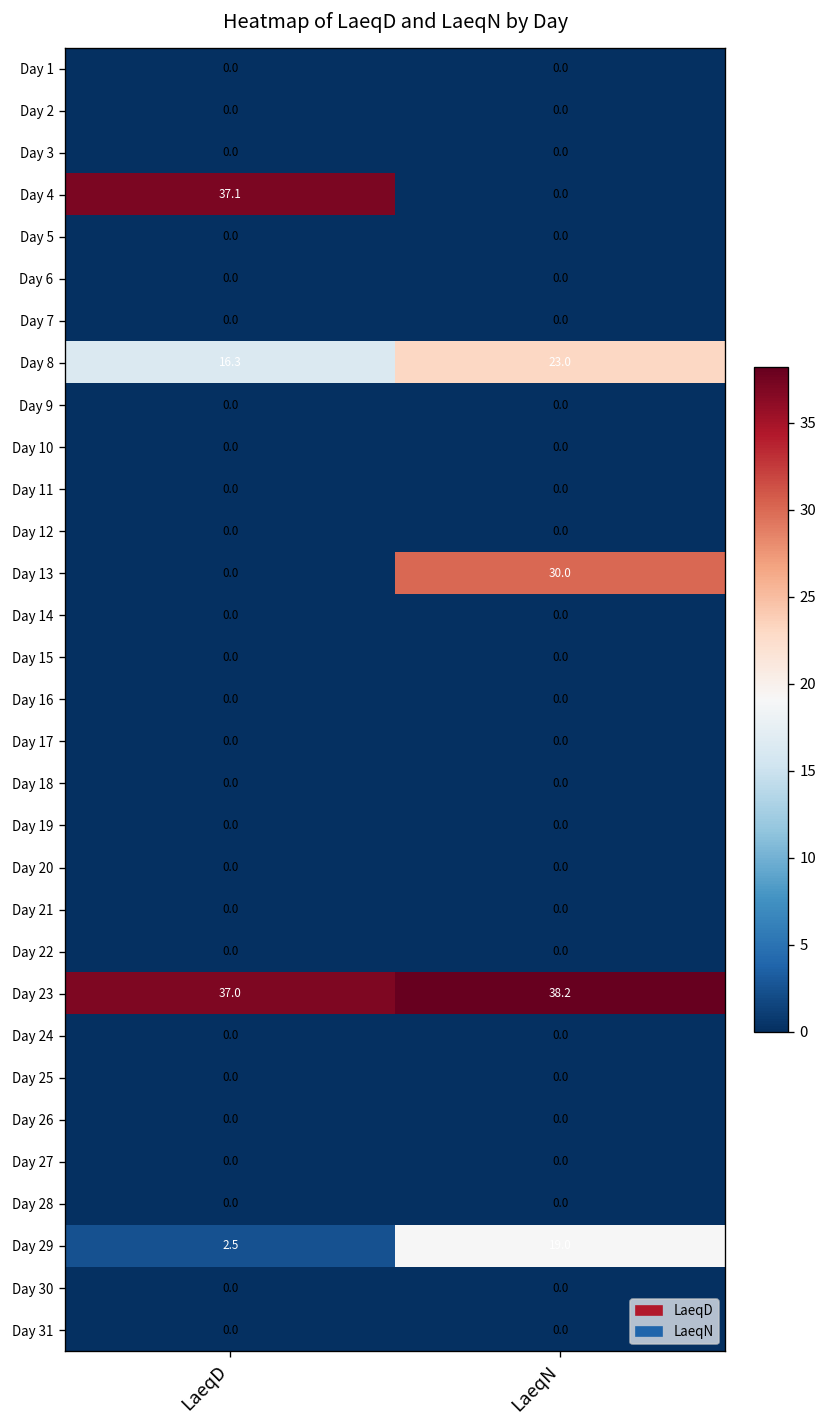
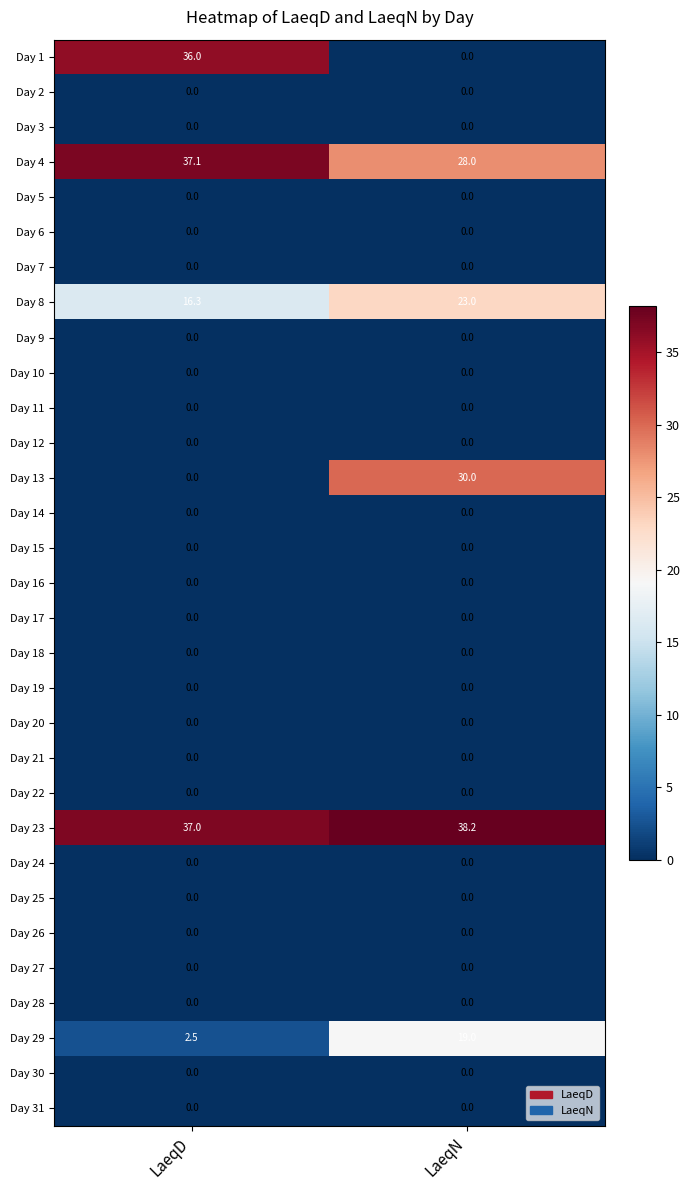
  {
    "Day 1": {
-     "LaeqD": 0.0,
+     "LaeqD": 36.0,
      "LaeqN": 0.0
    },
    "Day 2": {
      "LaeqD": 0.0,
      "LaeqN": 0.0
    },
    "Day 3": {
      "LaeqD": 0.0,
      "LaeqN": 0.0
    },
    "Day 4": {
      "LaeqD": 37.1,
-     "LaeqN": 0.0
+     "LaeqN": 28.0
    },
    "Day 5": {
      "LaeqD": 0.0,
      "LaeqN": 0.0
    },
    "Day 6": {
      "LaeqD": 0.0,
      "LaeqN": 0.0
    },
    "Day 7": {
      "LaeqD": 0.0,
      "LaeqN": 0.0
    },
    "Day 8": {
      "LaeqN": 23.0
    },
    "Day 9": {
      "LaeqD": 0.0,
      "LaeqN": 0.0
    },
    "Day 10": {
      "LaeqD": 0.0,
      "LaeqN": 0.0
    },
    "Day 11": {
      "LaeqD": 0.0,
      "LaeqN": 0.0
    },
    "Day 12": {
      "LaeqD": 0.0,
      "LaeqN": 0.0
    },
    "Day 13": {
      "LaeqD": 0.0,
      "LaeqN": 30.0
    },
    "Day 14": {
      "LaeqD": 0.0,
      "LaeqN": 0.0
    },
    "Day 15": {
      "LaeqD": 0.0,
      "LaeqN": 0.0
    },
    "Day 16": {
      "LaeqD": 0.0,
      "LaeqN": 0.0
    },
    "Day 17": {
      "LaeqD": 0.0,
      "LaeqN": 0.0
    },
    "Day 18": {
      "LaeqD": 0.0,
      "LaeqN": 0.0
    },
    "Day 19": {
      "LaeqD": 0.0,
      "LaeqN": 0.0
    },
    "Day 20": {
      "LaeqD": 0.0,
      "LaeqN": 0.0
    },
    "Day 21": {
      "LaeqD": 0.0,
      "LaeqN": 0.0
    },
    "Day 22": {
      "LaeqD": 0.0,
      "LaeqN": 0.0
    },
    "Day 23": {
      "LaeqD": 37.0,
      "LaeqN": 38.2
    },
    "Day 24": {
      "LaeqD": 0.0,
      "LaeqN": 0.0
    },
    "Day 25": {
      "LaeqD": 0.0,
      "LaeqN": 0.0
    },
    "Day 26": {
      "LaeqD": 0.0,
      "LaeqN": 0.0
    },
    "Day 27": {
      "LaeqD": 0.0,
      "LaeqN": 0.0
    },
    "Day 28": {
      "LaeqD": 0.0,
      "LaeqN": 0.0
    },
    "Day 29": {
      "LaeqD": 2.5
    },
    "Day 30": {
      "LaeqD": 0.0,
      "LaeqN": 0.0
    },
    "Day 31": {
      "LaeqD": 0.0,
      "LaeqN": 0.0
    }
  }
